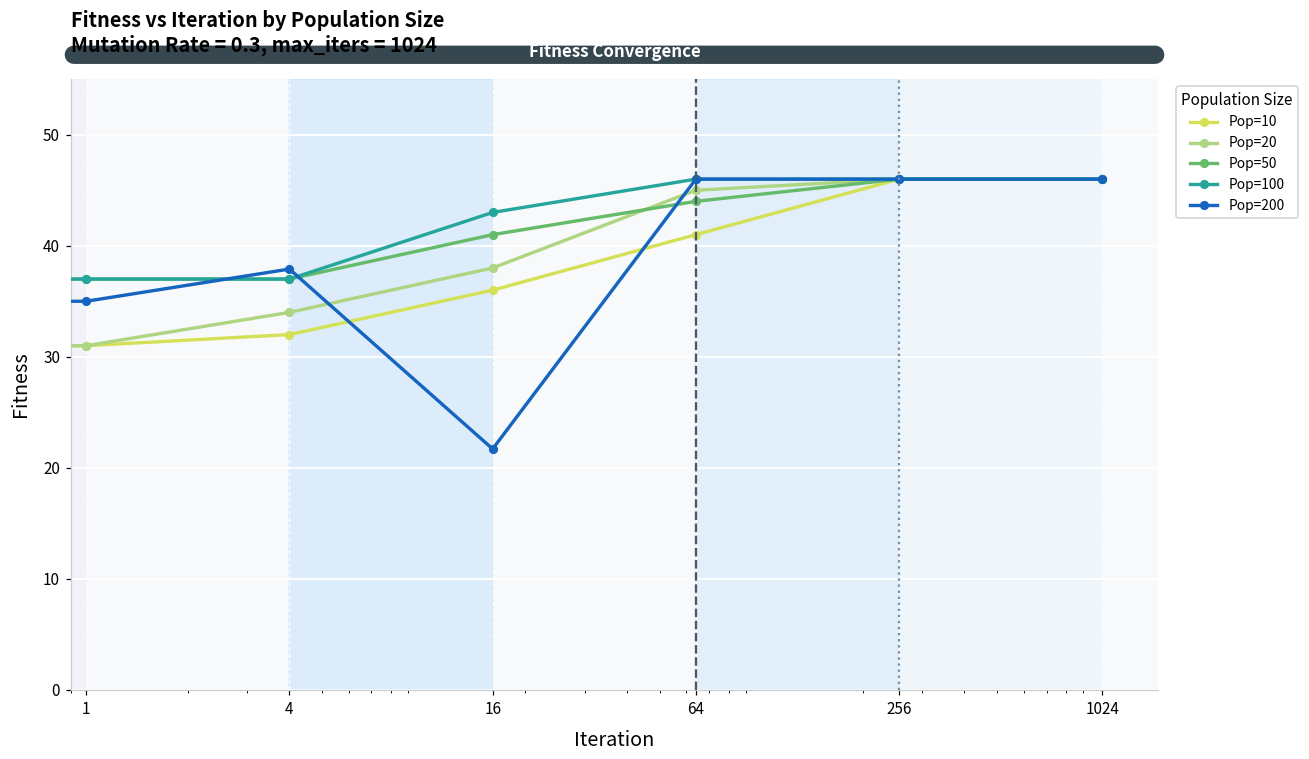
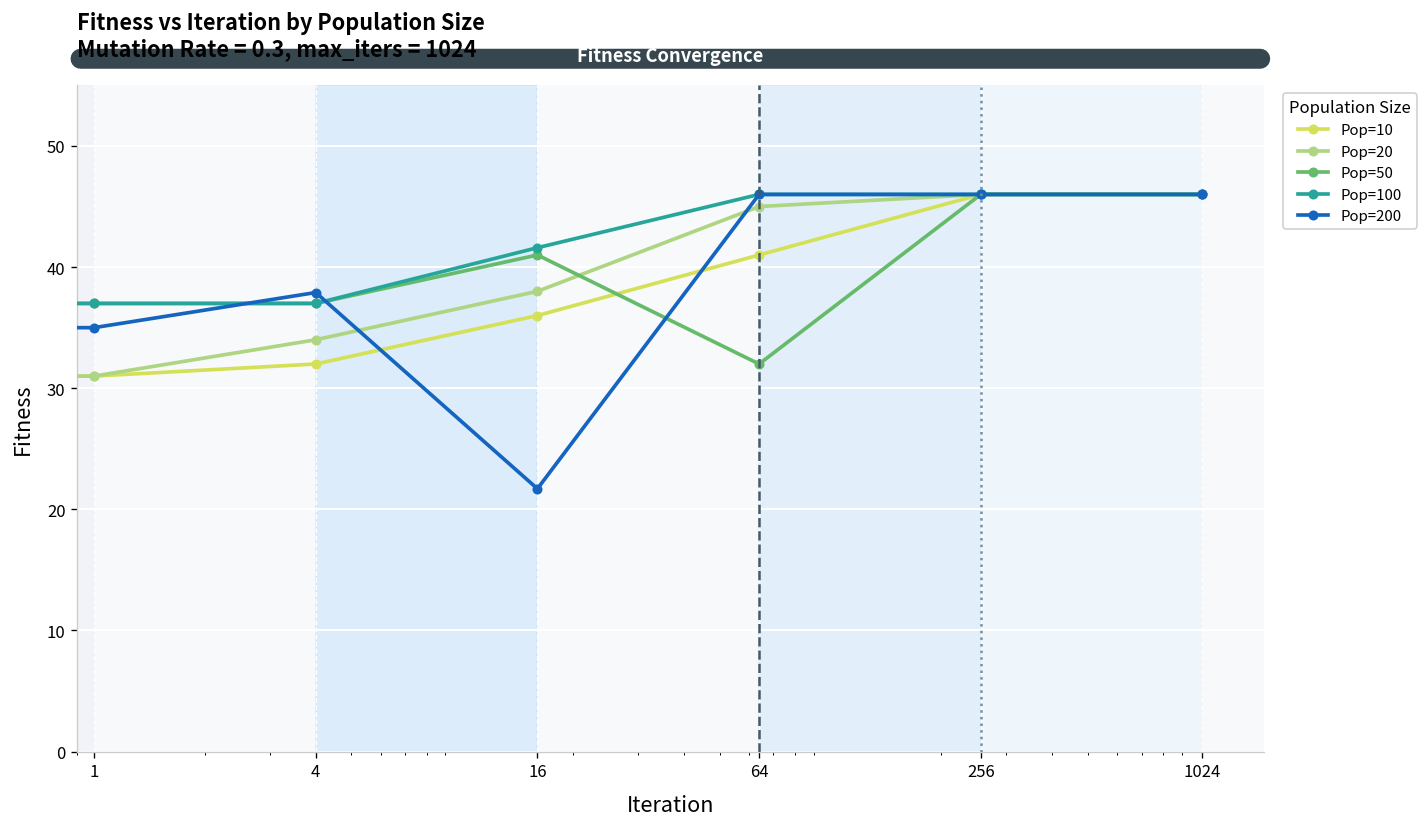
  {
    "Pop=50": {
      "16": 41,
-     "64": 44
+     "64": 32
    },
    "Pop=100": {
-     "16": 43.0
+     "16": 41.6
    },
    "Pop=200": {
      "1": 35.0,
      "4": 37.9,
      "16": 21.7
    }
  }
